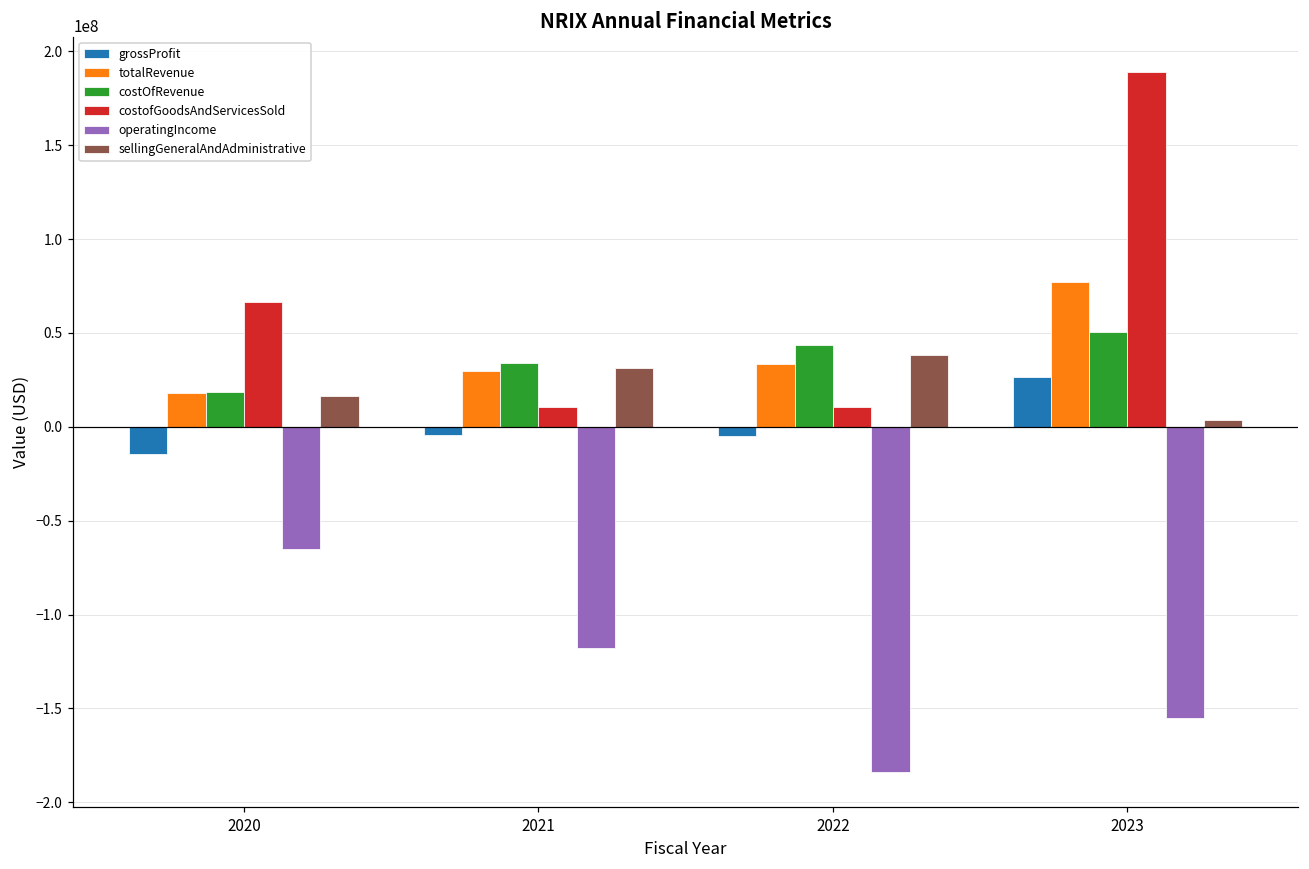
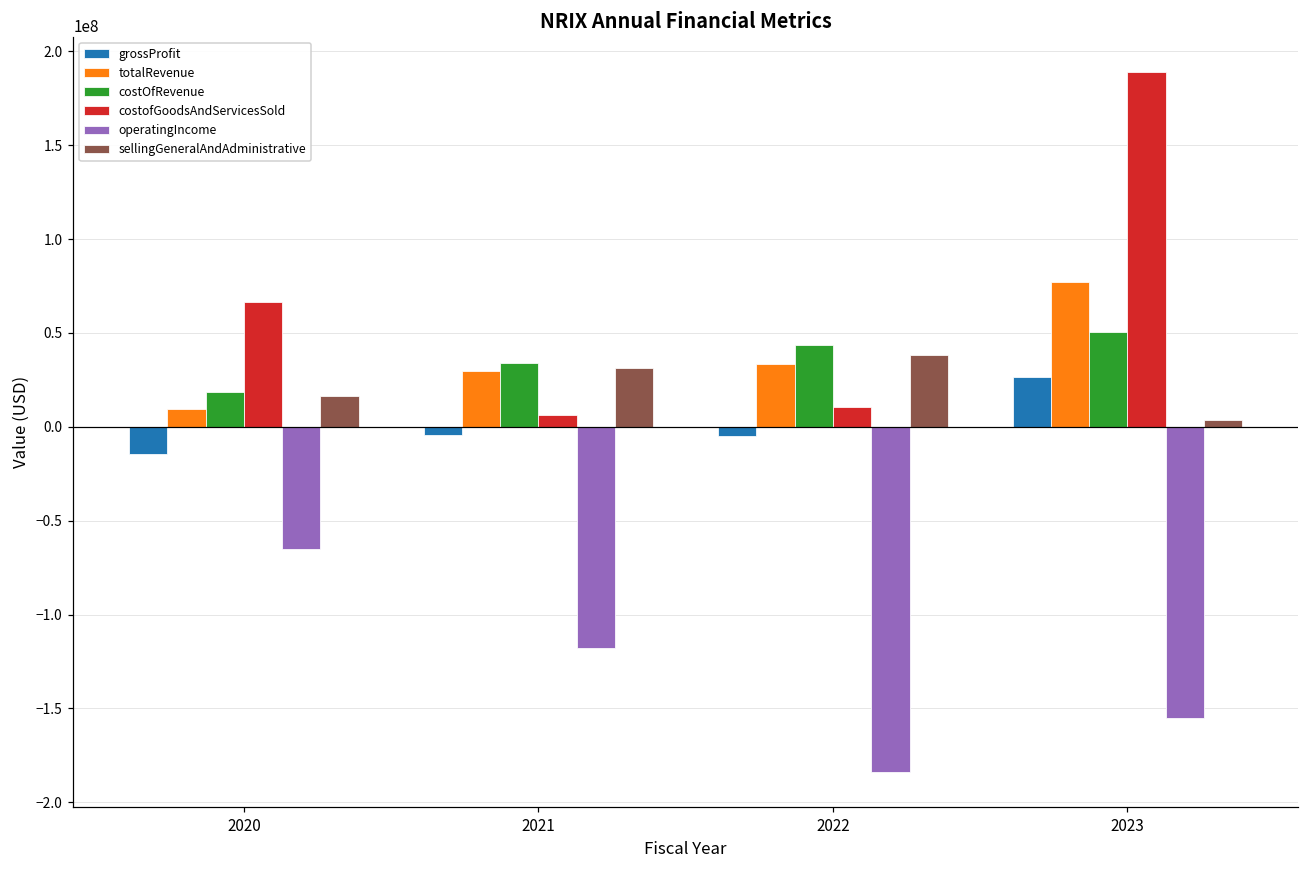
  {
    "grossProfit": {
      "2020": -14000000,
      "2021": -4000000,
      "2022": -5000000,
      "2023": 27000000
    },
    "totalRevenue": {
-     "2020": 18000000,
+     "2020": 10000000,
      "2021": 30000000,
      "2022": 34000000,
      "2023": 77000000
    },
    "costOfRevenue": {
      "2020": 18000000,
      "2021": 34000000,
      "2022": 43000000,
      "2023": 50000000
    },
    "costofGoodsAndServicesSold": {
      "2020": 66000000,
-     "2021": 11000000,
+     "2021": 6000000,
      "2022": 11000000,
      "2023": 189000000
    },
    "operatingIncome": {
      "2020": -65000000,
      "2021": -118000000,
      "2022": -184000000,
      "2023": -155000000
    },
    "sellingGeneralAndAdministrative": {
      "2020": 16000000,
      "2021": 31000000,
      "2022": 38000000,
      "2023": 4000000
    }
  }
